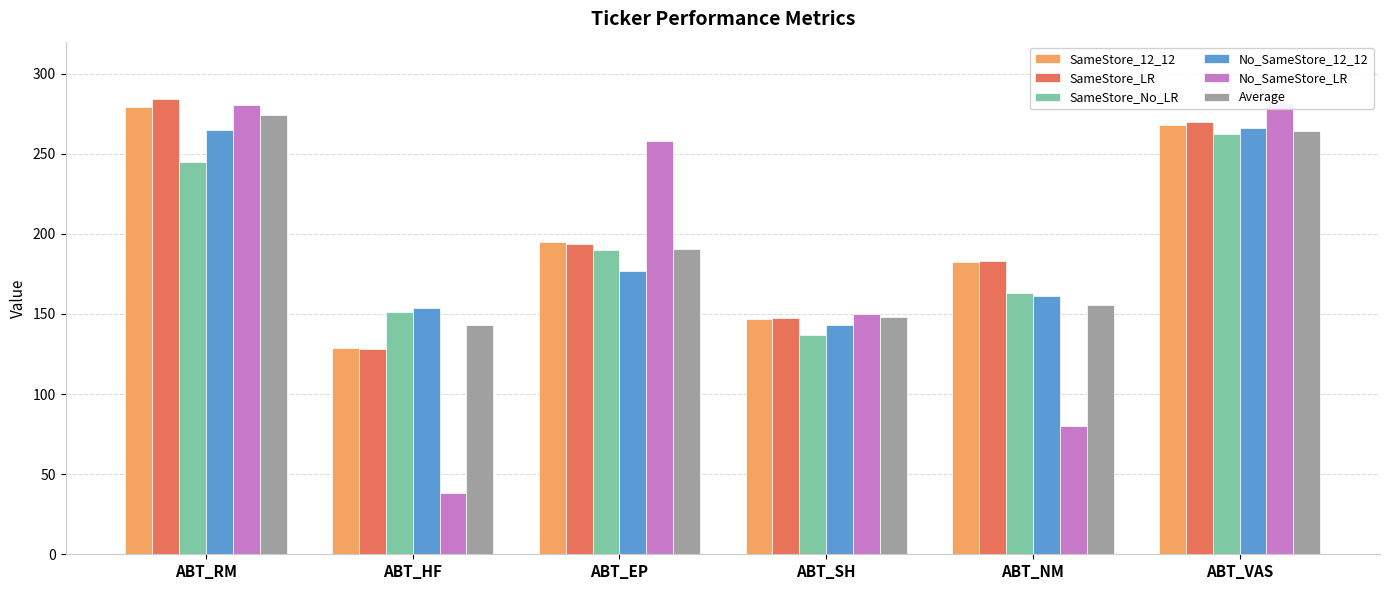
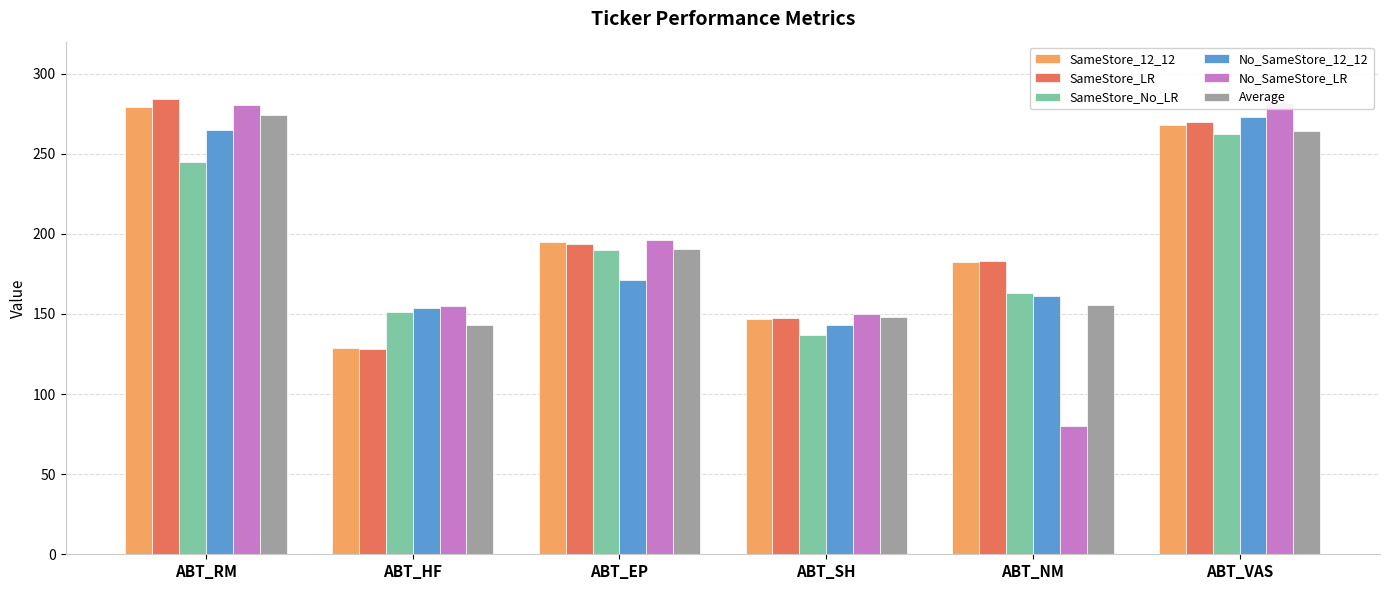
  {
    "No_SameStore_12_12": {
      "ABT_RM": 265,
      "ABT_HF": 154,
-     "ABT_EP": 177,
+     "ABT_EP": 171,
      "ABT_SH": 143,
      "ABT_NM": 161,
-     "ABT_VAS": 266
+     "ABT_VAS": 273
    },
    "No_SameStore_LR": {
      "ABT_RM": 281,
-     "ABT_HF": 38,
-     "ABT_EP": 258,
+     "ABT_HF": 155,
+     "ABT_EP": 196,
      "ABT_SH": 150,
      "ABT_NM": 80
    }
  }
